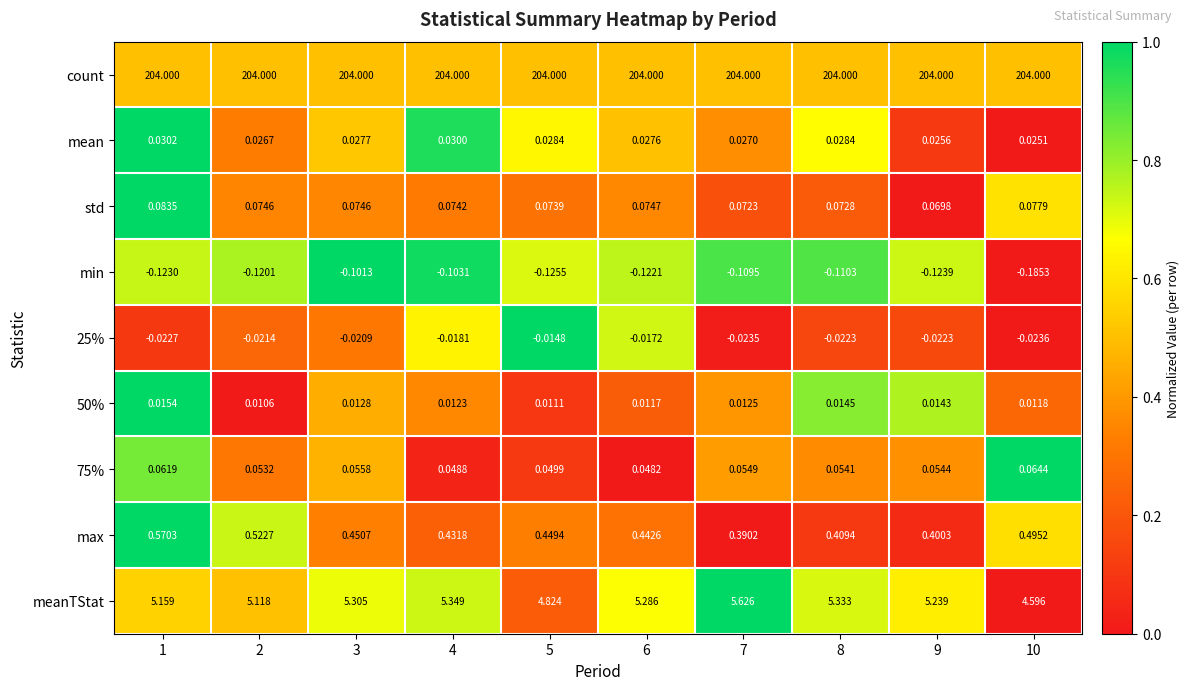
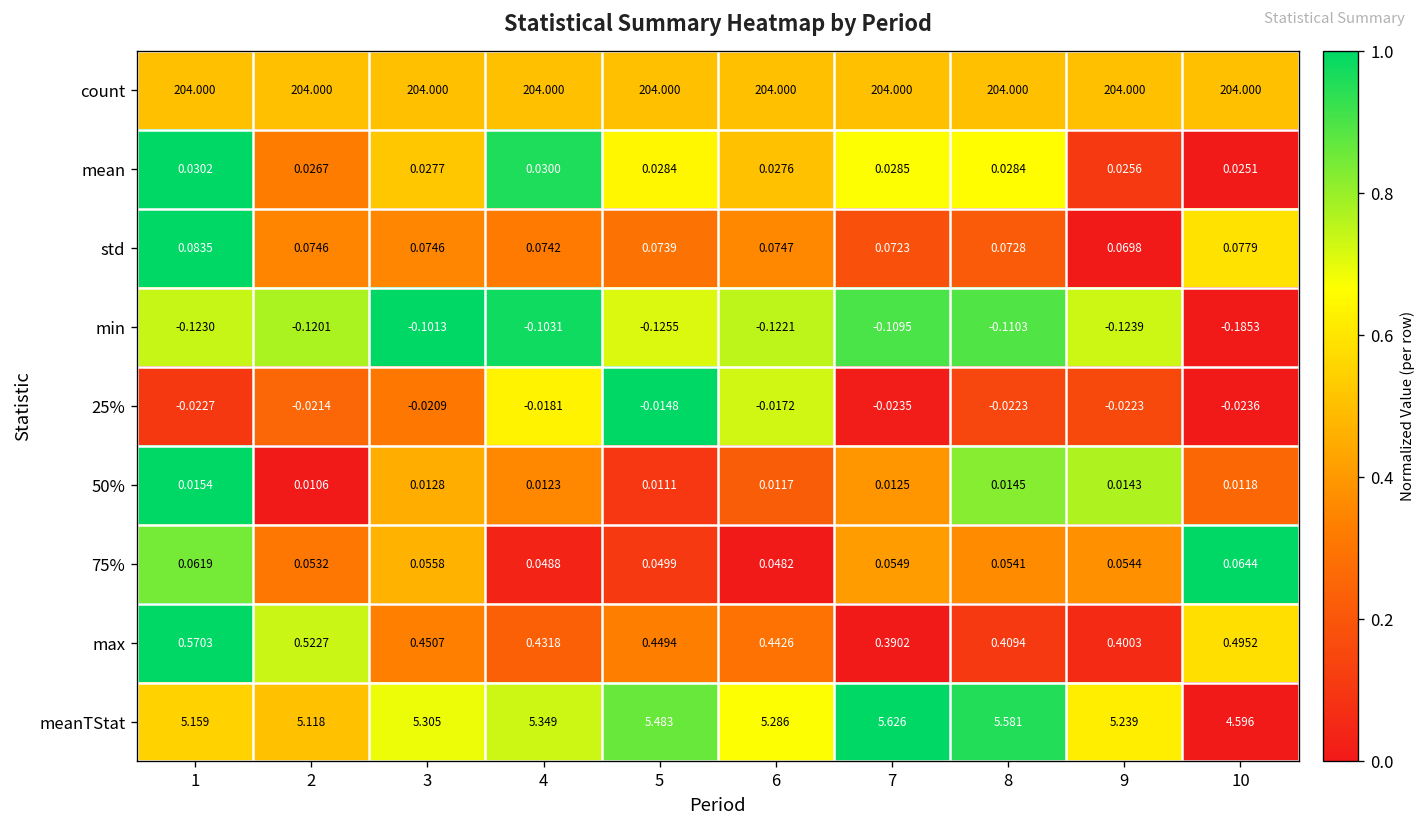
  {
    "count": {
      "1": 204.000,
      "2": 204.000,
      "3": 204.000,
      "4": 204.000,
      "5": 204.000,
      "6": 204.000,
      "7": 204.000,
      "8": 204.000,
      "9": 204.000,
      "10": 204.000
    },
    "mean": {
      "1": 0.0302,
      "2": 0.0267,
      "3": 0.0277,
      "4": 0.0300,
      "5": 0.0284,
      "6": 0.0276,
-     "7": 0.0270,
+     "7": 0.0285,
      "8": 0.0284,
      "9": 0.0256,
      "10": 0.0251
    },
    "std": {
      "1": 0.0835,
      "2": 0.0746,
      "3": 0.0746,
      "4": 0.0742,
      "5": 0.0739,
      "6": 0.0747,
      "7": 0.0723,
      "8": 0.0728,
      "9": 0.0698,
      "10": 0.0779
    },
    "min": {
      "1": -0.1230,
      "2": -0.1201,
      "3": -0.1013,
      "4": -0.1031,
      "5": -0.1255,
      "6": -0.1221,
      "7": -0.1095,
      "8": -0.1103,
      "9": -0.1239,
      "10": -0.1853
    },
    "25%": {
      "1": -0.0227,
      "2": -0.0214,
      "3": -0.0209,
      "4": -0.0181,
      "5": -0.0148,
      "6": -0.0172,
      "7": -0.0235,
      "8": -0.0223,
      "9": -0.0223,
      "10": -0.0236
    },
    "50%": {
      "1": 0.0154,
      "2": 0.0106,
      "3": 0.0128,
      "4": 0.0123,
      "5": 0.0111,
      "6": 0.0117,
      "7": 0.0125,
      "8": 0.0145,
      "9": 0.0143,
      "10": 0.0118
    },
    "75%": {
      "1": 0.0619,
      "2": 0.0532,
      "3": 0.0558,
      "4": 0.0488,
      "5": 0.0499,
      "6": 0.0482,
      "7": 0.0549,
      "8": 0.0541,
      "9": 0.0544,
      "10": 0.0644
    },
    "max": {
      "1": 0.5703,
      "2": 0.5227,
      "3": 0.4507,
      "4": 0.4318,
      "5": 0.4494,
      "6": 0.4426,
      "7": 0.3902,
      "8": 0.4094,
      "9": 0.4003,
      "10": 0.4952
    },
    "meanTStat": {
      "1": 5.159,
      "2": 5.118,
      "3": 5.305,
      "4": 5.349,
-     "5": 4.824,
+     "5": 5.483,
      "6": 5.286,
      "7": 5.626,
-     "8": 5.333,
+     "8": 5.581,
      "9": 5.239,
      "10": 4.596
    }
  }
